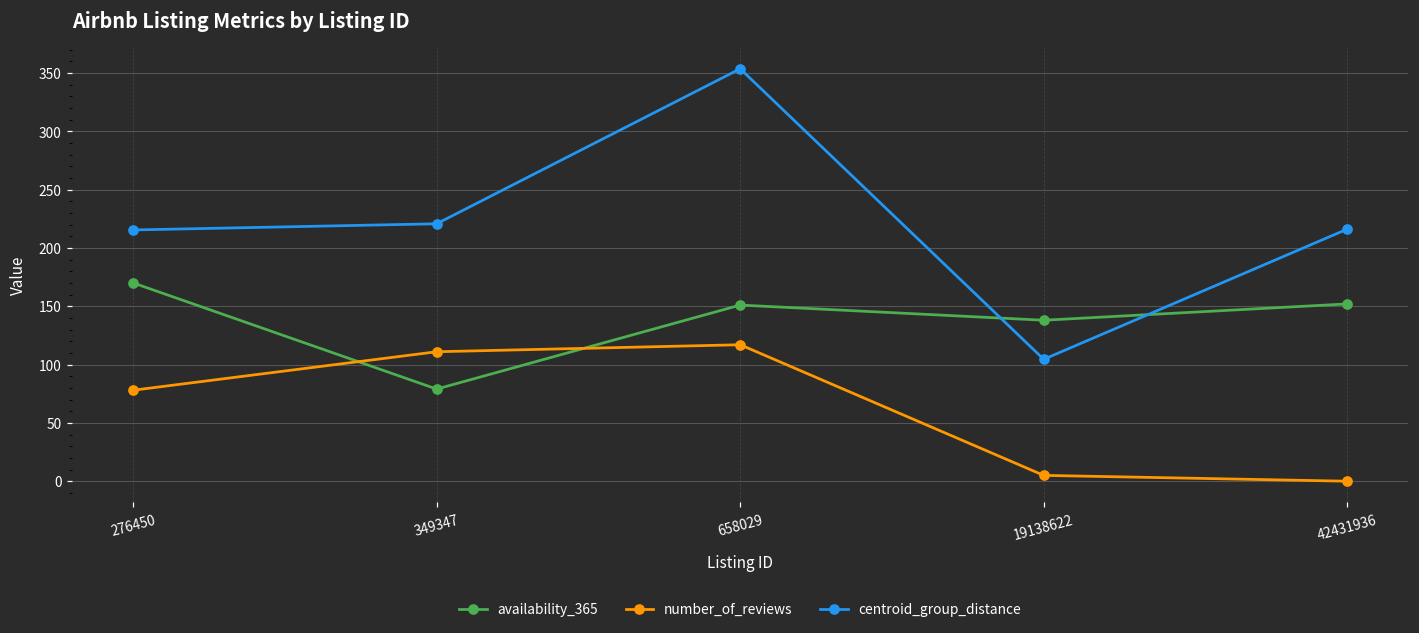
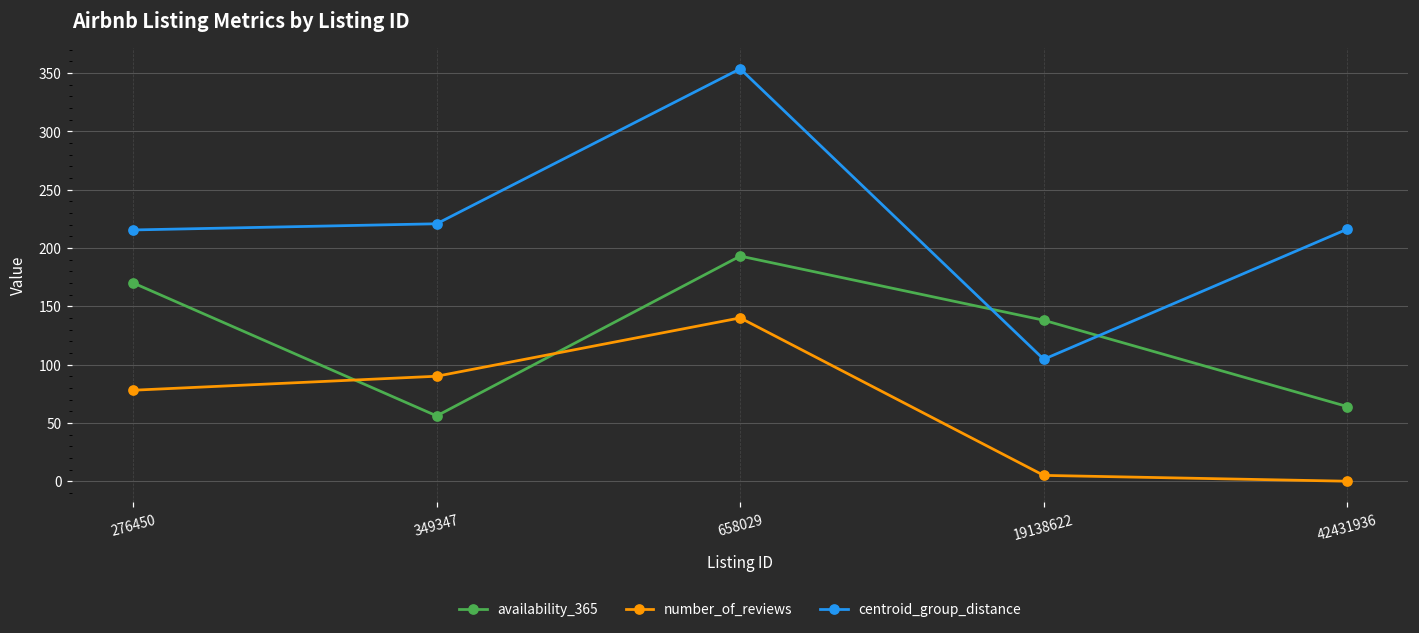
  {
    "availability_365": {
      "276450": 170,
-     "349347": 79,
-     "658029": 151,
+     "349347": 56,
+     "658029": 193,
      "19138622": 138,
-     "42431936": 152
+     "42431936": 64
    },
    "number_of_reviews": {
      "276450": 78,
-     "349347": 111,
-     "658029": 117,
+     "349347": 90,
+     "658029": 140,
      "19138622": 5,
      "42431936": 0
    },
    "centroid_group_distance": {
      "276450": 215,
      "349347": 221,
      "658029": 354,
      "19138622": 105,
      "42431936": 216
    }
  }
